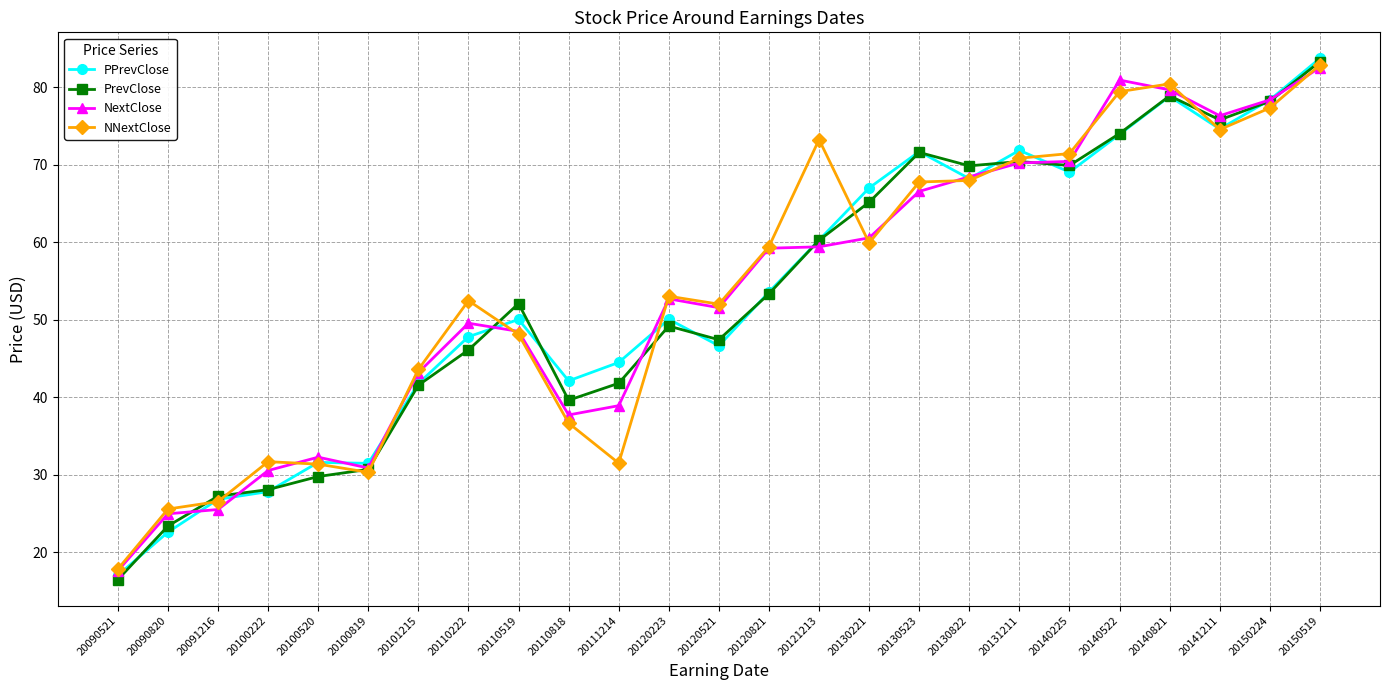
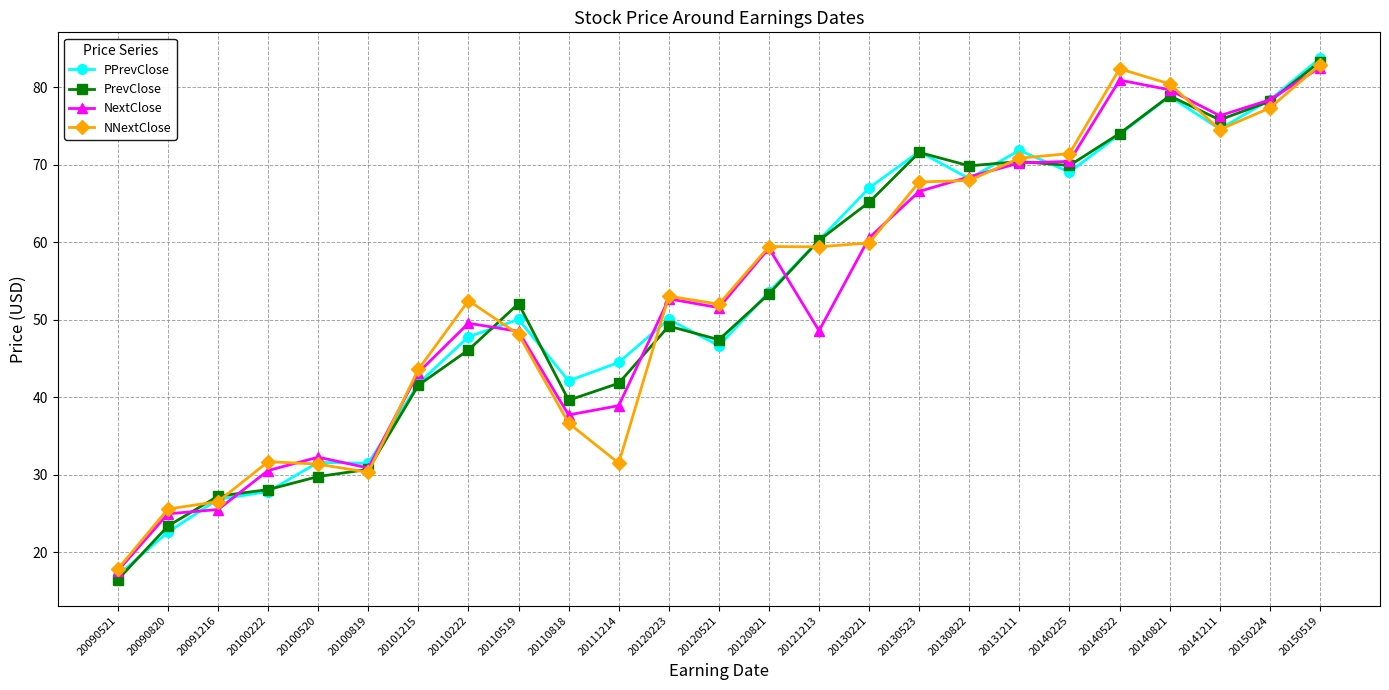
  {
    "PPrevClose": {
      "20090521": 17,
      "20090820": 23,
      "20100819": 31,
      "20110222": 48,
      "20110519": 50,
      "20110818": 42,
      "20111214": 44,
      "20120223": 50,
      "20120521": 47,
      "20130221": 67,
      "20131211": 72,
      "20140225": 69,
      "20150519": 84
    },
    "PrevClose": {
      "20090521": 16,
      "20090820": 23,
      "20091216": 27,
      "20100520": 30,
      "20110222": 46,
      "20110519": 52,
      "20110818": 40,
      "20111214": 42,
      "20120223": 49,
      "20120521": 47,
      "20130221": 65,
      "20130822": 70,
      "20140225": 70,
      "20141211": 76,
      "20150519": 83
    },
    "NextClose": {
      "20090820": 25,
      "20091216": 26,
      "20100222": 31,
      "20100520": 32,
      "20101215": 43,
      "20110222": 50,
      "20110519": 49,
      "20110818": 38,
      "20111214": 39,
      "20120223": 53,
      "20120521": 52,
-     "20121213": 59,
+     "20121213": 49,
      "20130221": 61,
      "20130523": 67,
      "20140225": 70,
      "20140522": 81,
      "20140821": 80,
      "20141211": 76
    },
    "NNextClose": {
      "20090820": 26,
      "20100222": 32,
      "20100819": 30,
      "20101215": 44,
      "20110222": 52,
      "20110519": 48,
      "20110818": 37,
      "20111214": 31,
      "20120223": 53,
      "20120521": 52,
-     "20121213": 73,
+     "20121213": 59,
      "20130221": 60,
      "20130523": 68,
      "20131211": 71,
      "20140225": 71,
-     "20140522": 79,
+     "20140522": 82,
      "20140821": 80,
      "20150224": 77
    }
  }
